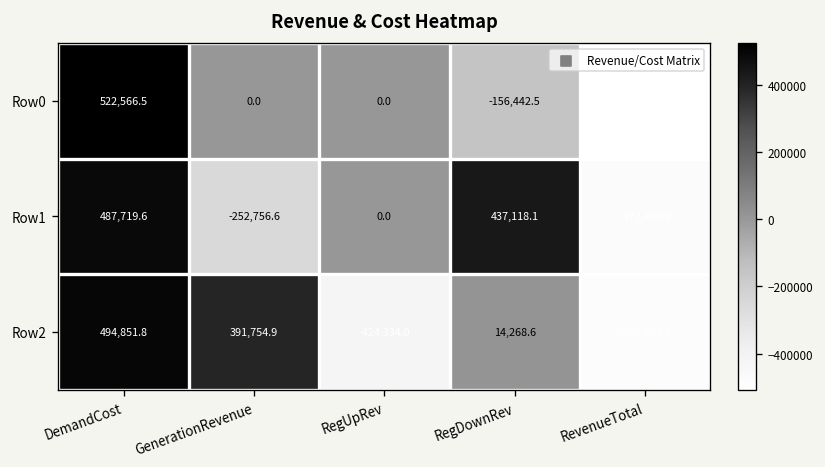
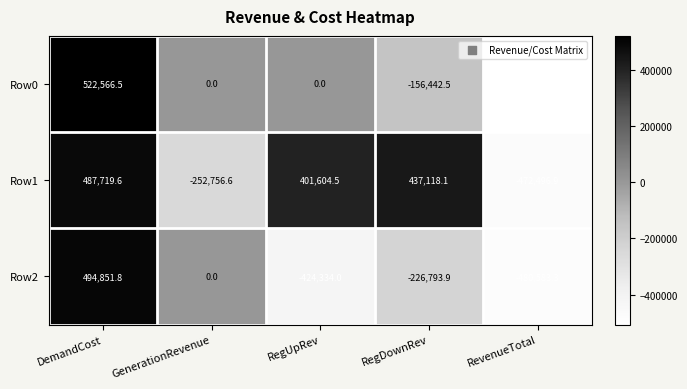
  {
    "Row0": {
      "DemandCost": "522,566.5",
      "GenerationRevenue": "0.0",
      "RegUpRev": "0.0",
      "RegDownRev": "-156,442.5"
    },
    "Row1": {
      "DemandCost": "487,719.6",
      "GenerationRevenue": "-252,756.6",
-     "RegUpRev": "0.0",
+     "RegUpRev": "401,604.5",
      "RegDownRev": "437,118.1"
    },
    "Row2": {
      "DemandCost": "494,851.8",
-     "GenerationRevenue": "391,754.9",
-     "RegDownRev": "14,268.6"
+     "GenerationRevenue": "0.0",
+     "RegDownRev": "-226,793.9"
    }
  }
